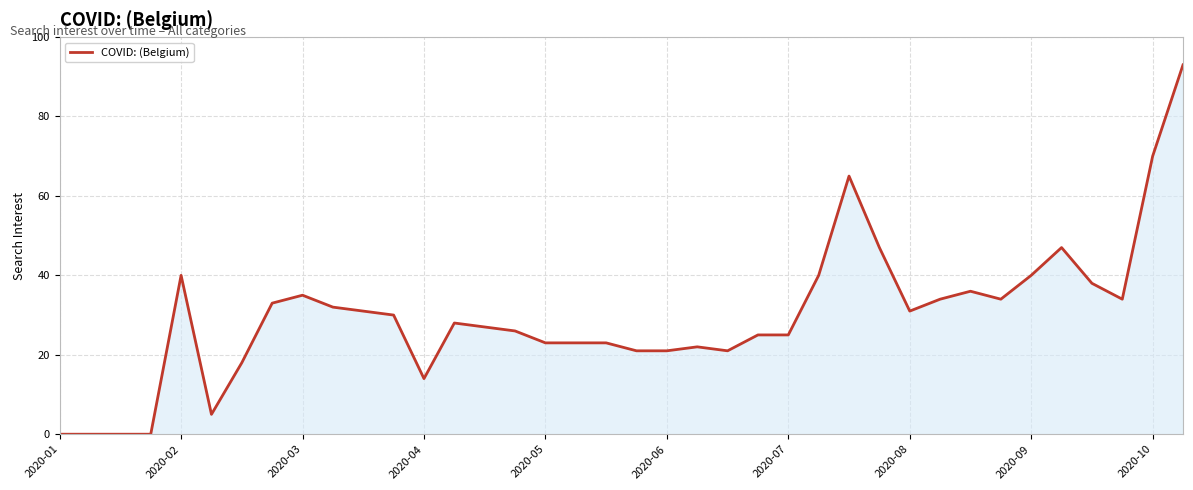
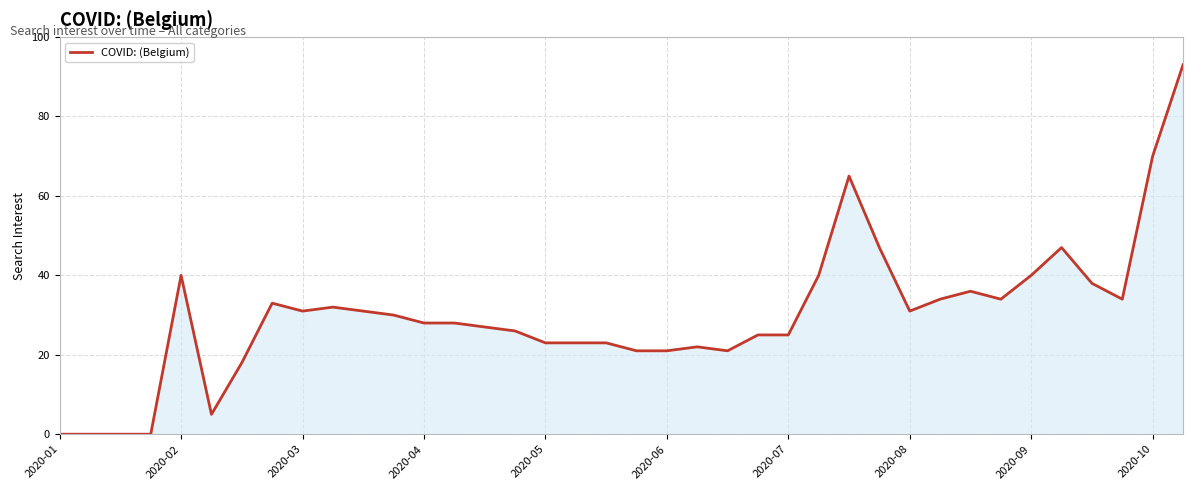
  {
    "2020-01": 0,
    "2020-02": 40,
-   "2020-03": 35,
-   "2020-04": 14,
+   "2020-03": 31,
+   "2020-04": 28,
    "2020-05": 23,
    "2020-06": 21,
    "2020-07": 25,
    "2020-08": 31,
    "2020-09": 40,
    "2020-10": 70
  }
